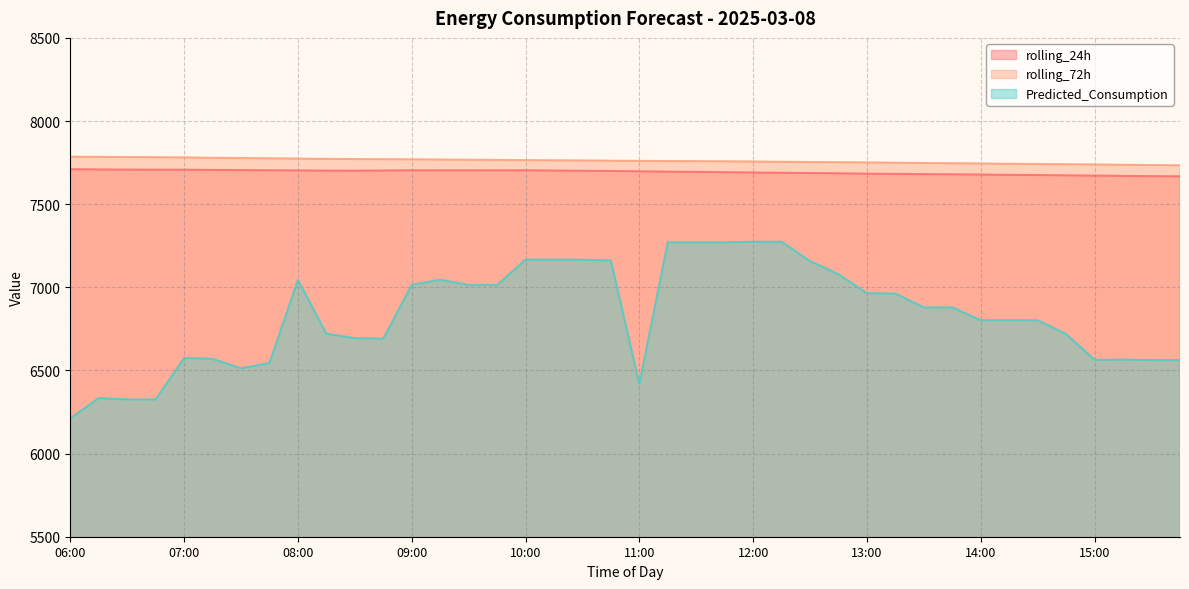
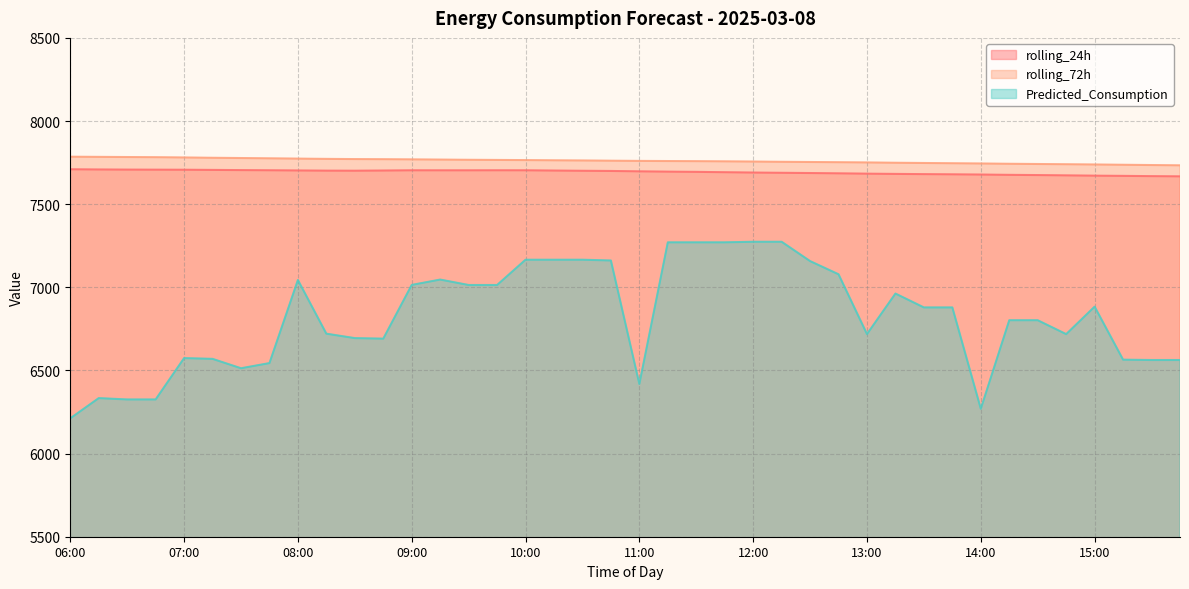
  {
    "Predicted_Consumption": {
      "06:00": 6210,
      "07:00": 6570,
      "08:00": 7040,
      "09:00": 7010,
      "10:00": 7170,
      "11:00": 6420,
      "12:00": 7270,
-     "13:00": 6960,
-     "14:00": 6800,
-     "15:00": 6560
+     "13:00": 6720,
+     "14:00": 6270,
+     "15:00": 6880
    }
  }
